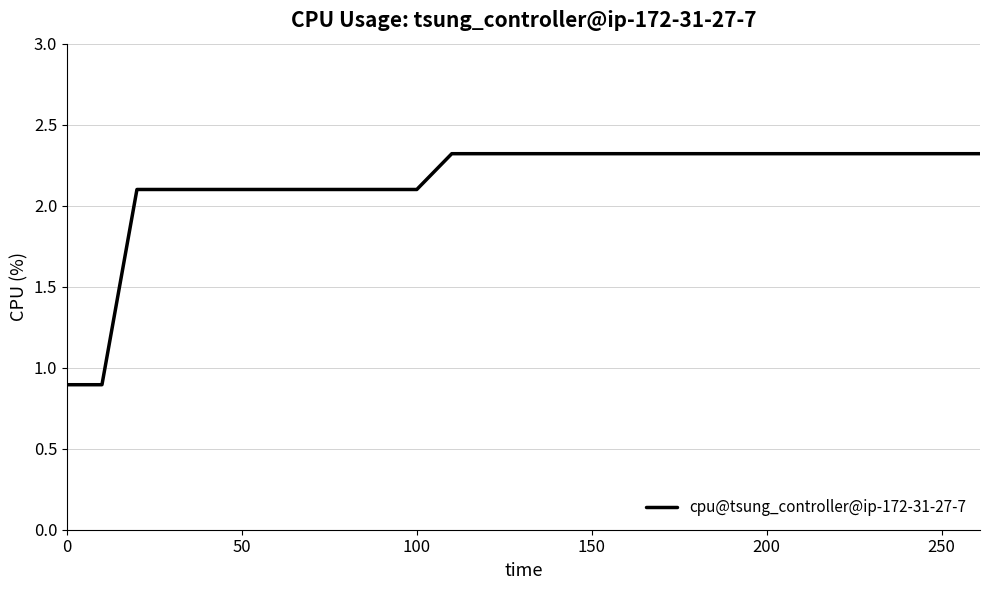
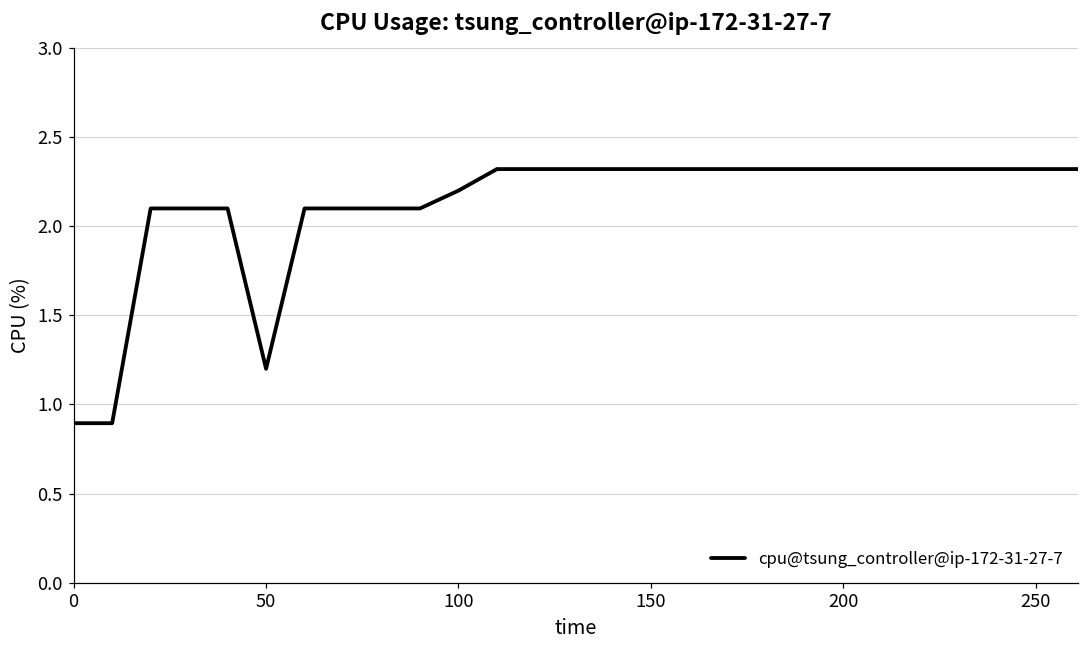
  {
    "0": 0.9,
-   "50": 2.1,
-   "100": 2.1,
+   "50": 1.2,
+   "100": 2.2,
    "150": 2.32,
    "200": 2.32,
    "250": 2.32
  }
